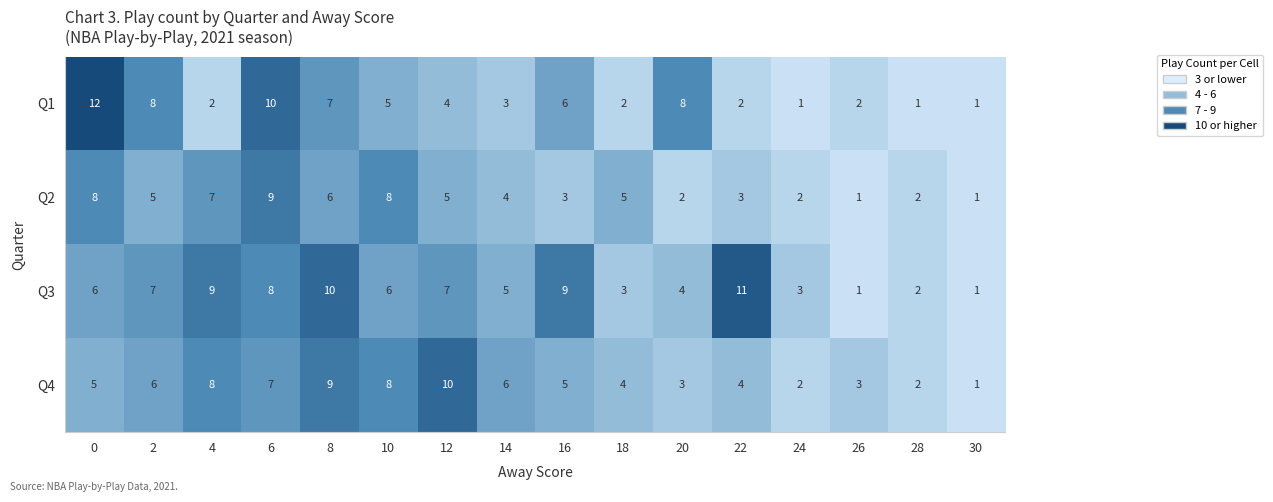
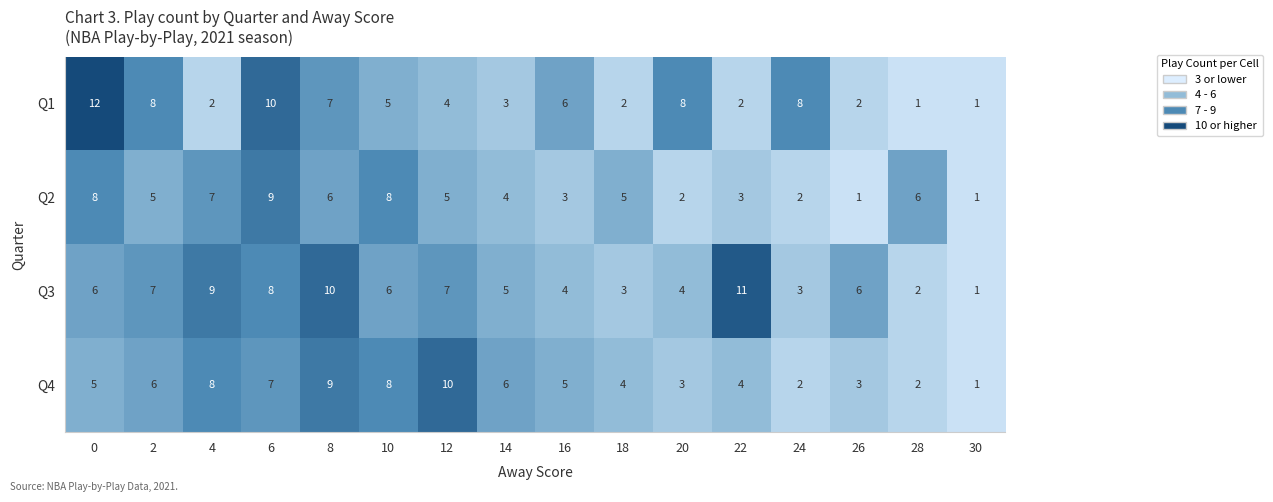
  {
    "Q1": {
      "0": 12,
      "2": 8,
      "4": 2,
      "6": 10,
      "8": 7,
      "10": 5,
      "12": 4,
      "14": 3,
      "16": 6,
      "18": 2,
      "20": 8,
      "22": 2,
-     "24": 1,
+     "24": 8,
      "26": 2,
      "28": 1,
      "30": 1
    },
    "Q2": {
      "0": 8,
      "2": 5,
      "4": 7,
      "6": 9,
      "8": 6,
      "10": 8,
      "12": 5,
      "14": 4,
      "16": 3,
      "18": 5,
      "20": 2,
      "22": 3,
      "24": 2,
      "26": 1,
-     "28": 2,
+     "28": 6,
      "30": 1
    },
    "Q3": {
      "0": 6,
      "2": 7,
      "4": 9,
      "6": 8,
      "8": 10,
      "10": 6,
      "12": 7,
      "14": 5,
-     "16": 9,
+     "16": 4,
      "18": 3,
      "20": 4,
      "22": 11,
      "24": 3,
-     "26": 1,
+     "26": 6,
      "28": 2,
      "30": 1
    },
    "Q4": {
      "0": 5,
      "2": 6,
      "4": 8,
      "6": 7,
      "8": 9,
      "10": 8,
      "12": 10,
      "14": 6,
      "16": 5,
      "18": 4,
      "20": 3,
      "22": 4,
      "24": 2,
      "26": 3,
      "28": 2,
      "30": 1
    }
  }
